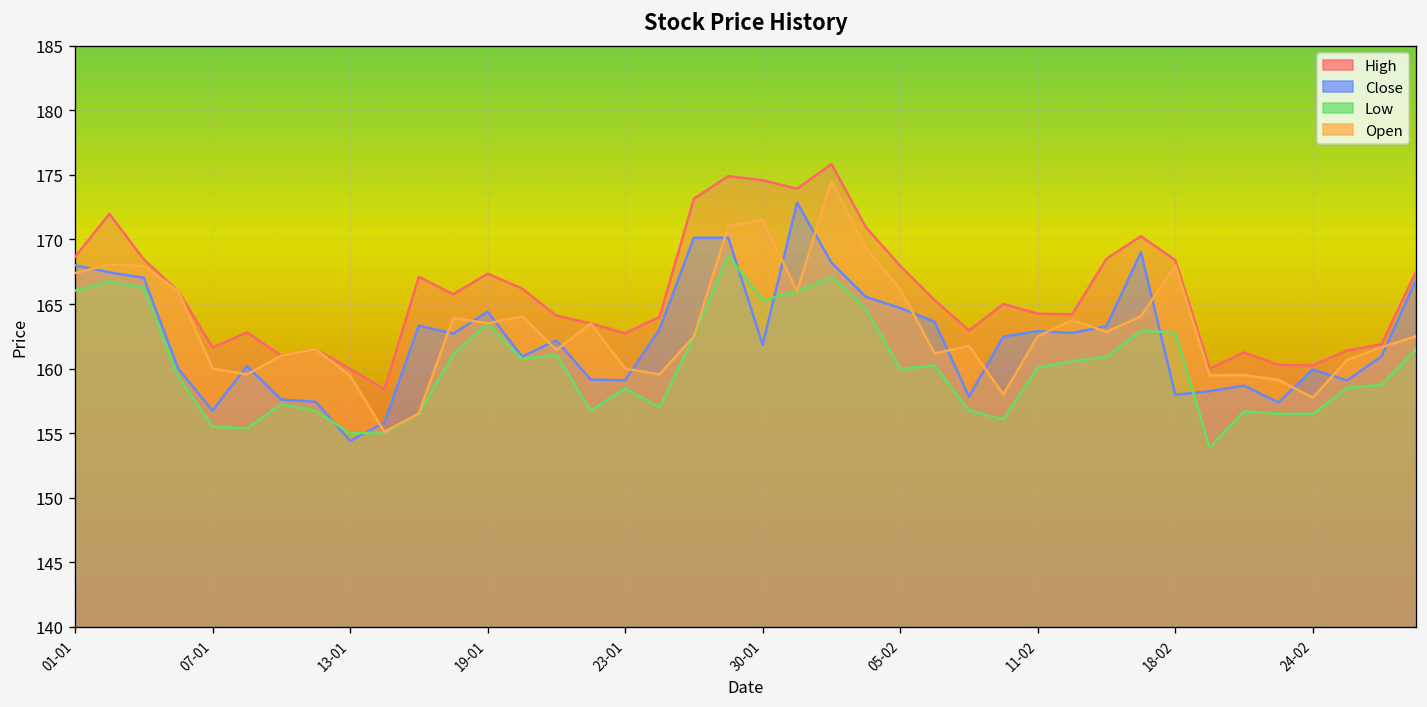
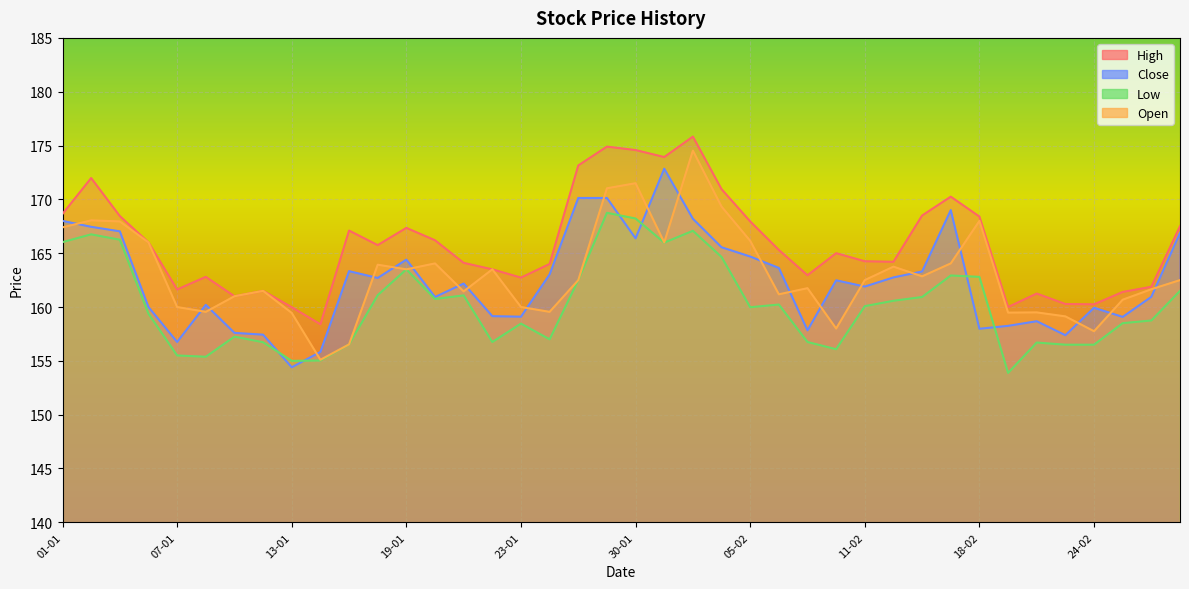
  {
    "Close": {
      "01-01": 168.0,
      "07-01": 156.8,
      "13-01": 154.4,
      "19-01": 164.4,
      "23-01": 159.1,
-     "30-01": 161.9,
+     "30-01": 166.4,
      "05-02": 164.7,
-     "11-02": 162.9,
+     "11-02": 161.9,
      "18-02": 158.0,
      "24-02": 159.9
    },
    "Low": {
      "01-01": 166.0,
      "07-01": 155.5,
      "13-01": 155.0,
      "23-01": 158.5,
-     "30-01": 165.3,
+     "30-01": 168.2,
      "05-02": 160.0,
      "11-02": 160.1,
      "18-02": 162.8,
      "24-02": 156.5
    }
  }
